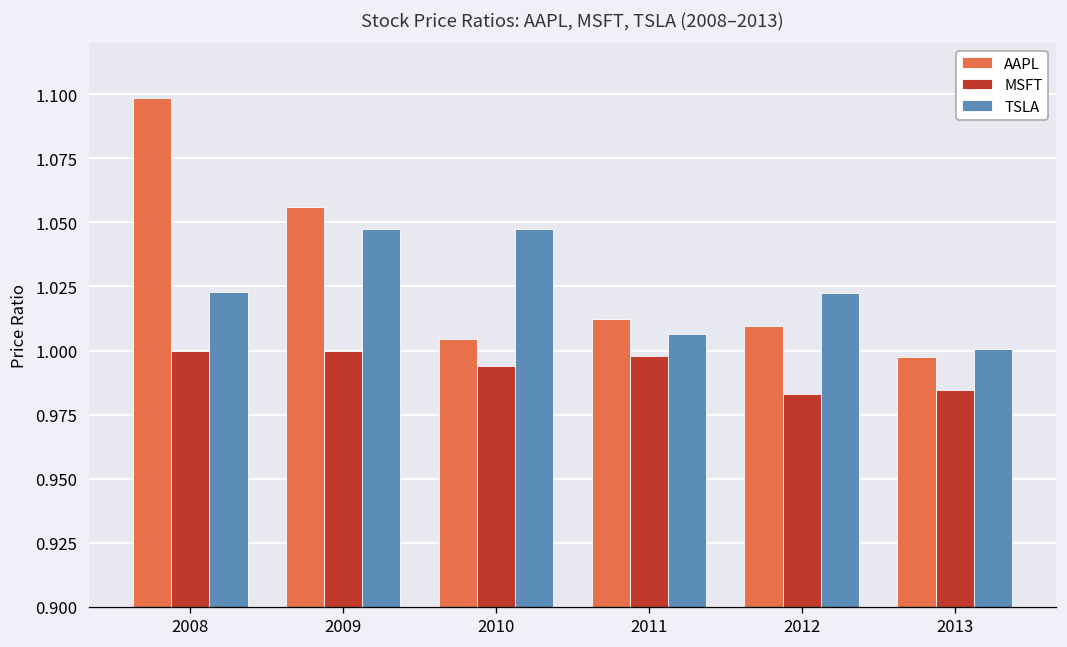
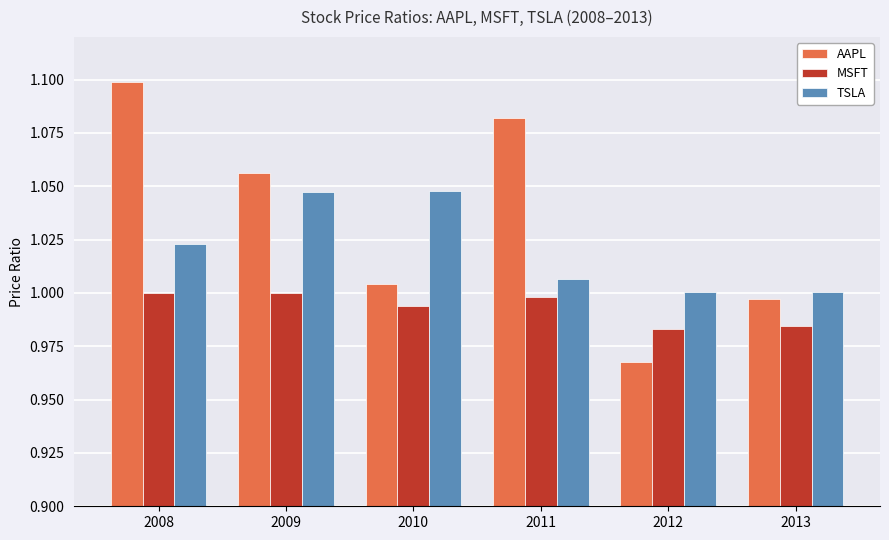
  {
    "AAPL": {
      "2008": 1.099,
      "2009": 1.056,
      "2010": 1.004,
-     "2011": 1.012,
-     "2012": 1.009,
+     "2011": 1.082,
+     "2012": 0.968,
      "2013": 0.997
    },
    "MSFT": {
      "2008": 1.000,
      "2009": 1.000,
      "2010": 0.994,
      "2011": 0.998,
      "2012": 0.983,
      "2013": 0.984
    },
    "TSLA": {
      "2008": 1.023,
      "2009": 1.048,
      "2010": 1.048,
      "2011": 1.007,
-     "2012": 1.022,
+     "2012": 1.000,
      "2013": 1.001
    }
  }
